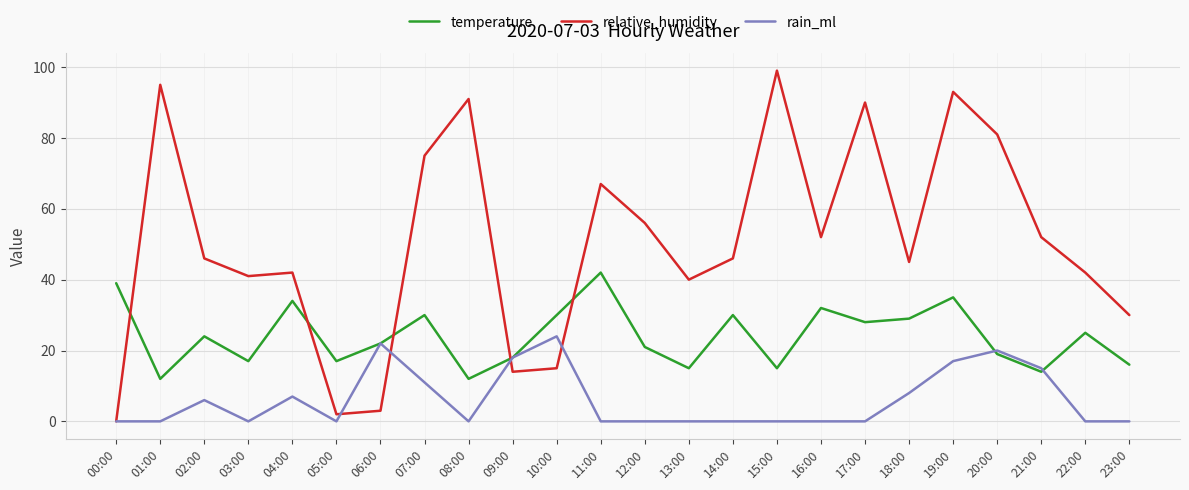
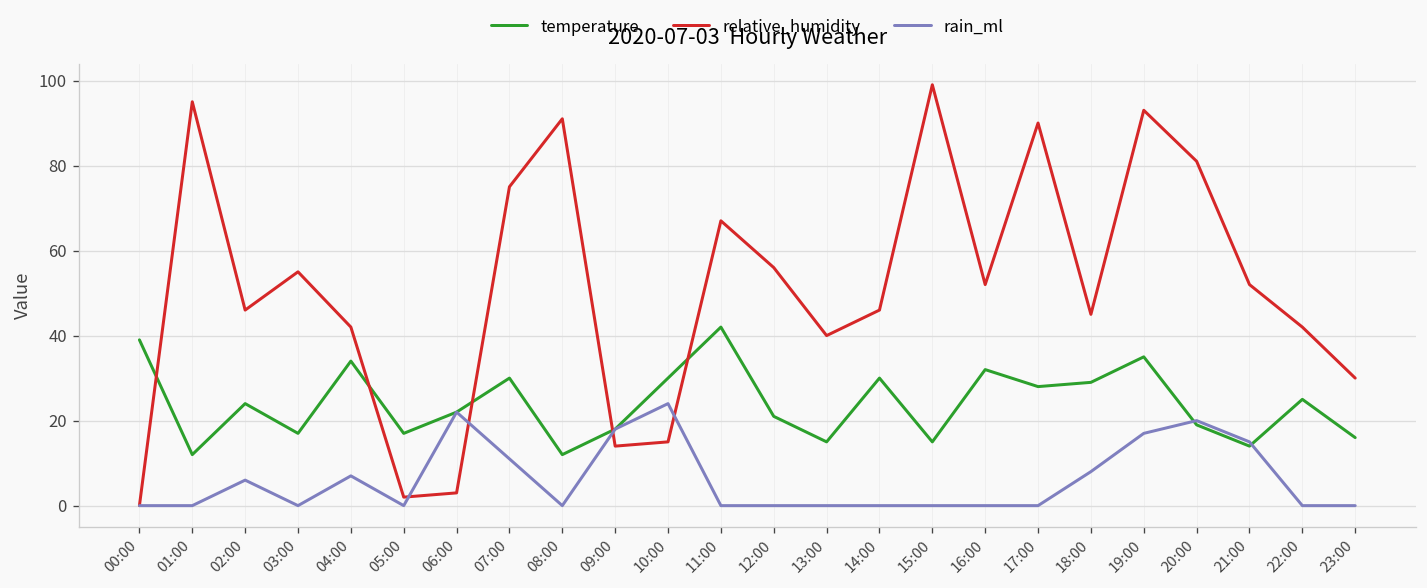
  {
    "temperature": {
      "00:00": 39,
      "01:00": 12,
      "02:00": 24,
      "03:00": 17,
      "04:00": 34,
      "05:00": 17,
      "07:00": 30,
      "08:00": 12,
      "10:00": 30,
      "11:00": 42,
      "12:00": 21,
      "13:00": 15,
      "14:00": 30,
      "15:00": 15,
      "16:00": 32,
      "17:00": 28,
      "18:00": 29,
      "19:00": 35,
      "20:00": 19,
      "21:00": 14,
      "22:00": 25,
      "23:00": 16
    },
    "relative_humidity": {
      "01:00": 95,
      "02:00": 46,
-     "03:00": 41,
+     "03:00": 55,
      "04:00": 42,
      "05:00": 2,
      "06:00": 3,
      "07:00": 75,
      "08:00": 91,
      "09:00": 14,
      "10:00": 15,
      "11:00": 67,
      "12:00": 56,
      "13:00": 40,
      "14:00": 46,
      "15:00": 99,
      "16:00": 52,
      "17:00": 90,
      "18:00": 45,
      "19:00": 93,
      "20:00": 81,
      "21:00": 52,
      "22:00": 42,
      "23:00": 30
    },
    "rain_ml": {
      "01:00": 0,
      "02:00": 6,
      "03:00": 0,
      "04:00": 7,
      "05:00": 0,
      "07:00": 11,
      "08:00": 0,
      "10:00": 24,
      "11:00": 0,
      "12:00": 0,
      "13:00": 0,
      "14:00": 0,
      "15:00": 0,
      "16:00": 0,
      "17:00": 0,
      "18:00": 8,
      "19:00": 17,
      "20:00": 20,
      "21:00": 15,
      "22:00": 0,
      "23:00": 0
    }
  }
